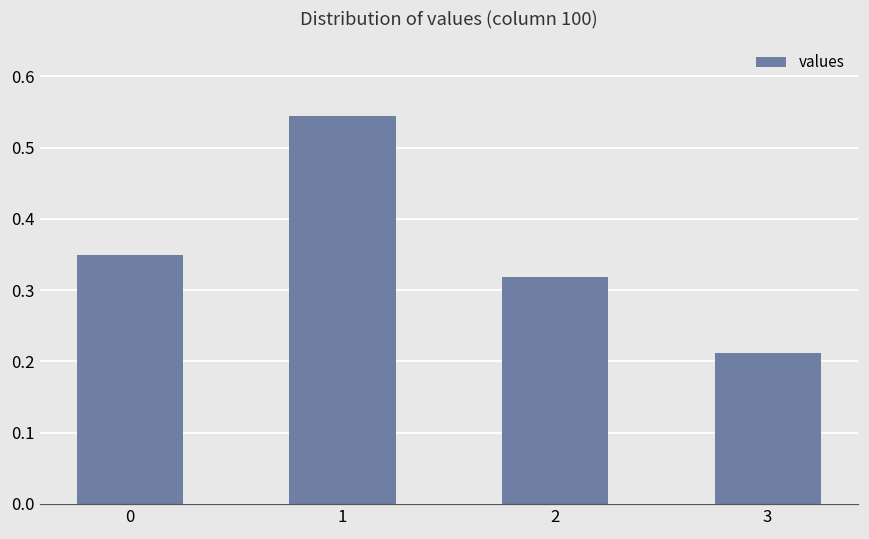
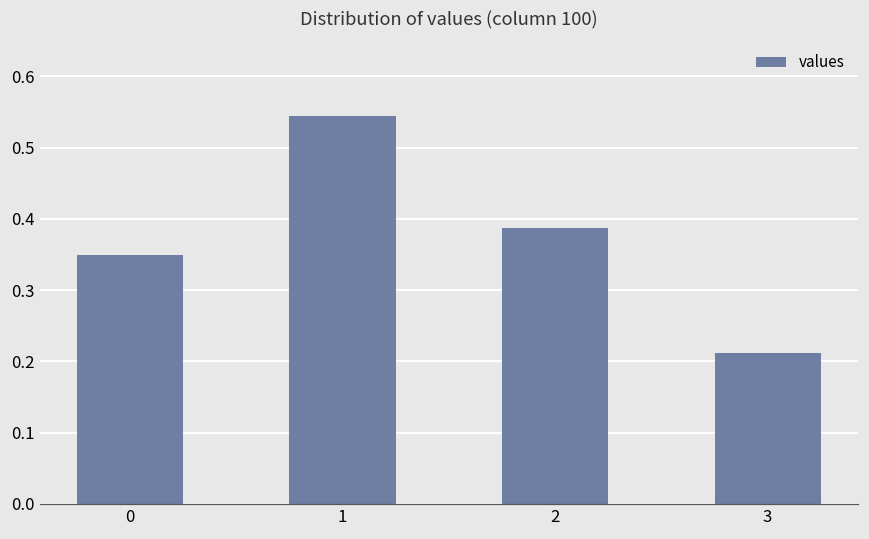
  {
    "0": 0.35,
    "1": 0.54,
-   "2": 0.32,
+   "2": 0.39,
    "3": 0.21
  }
